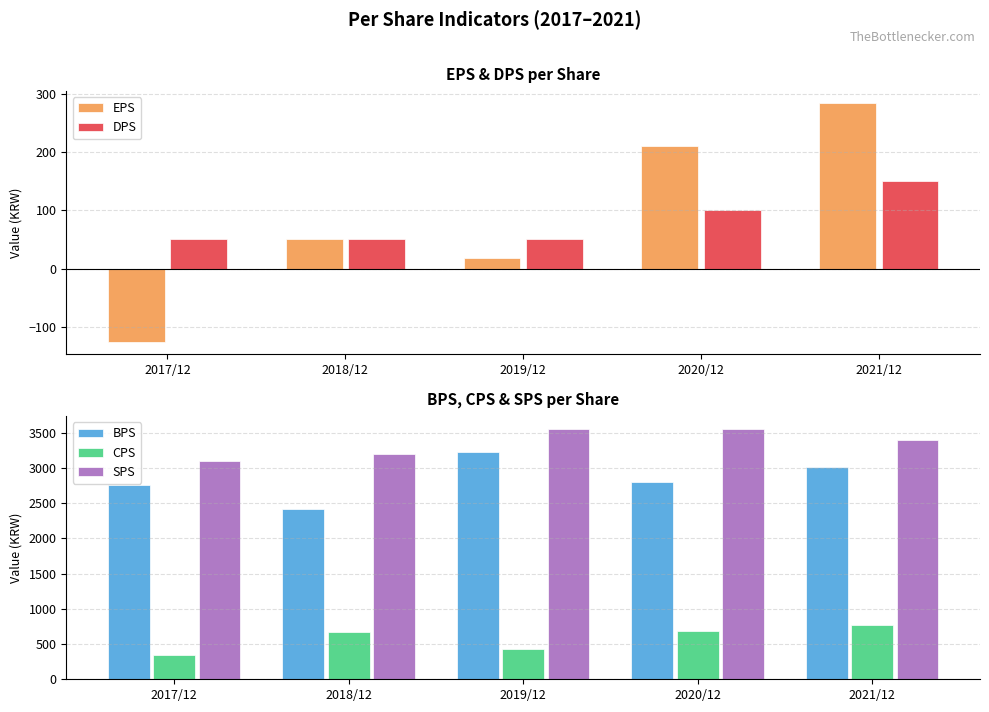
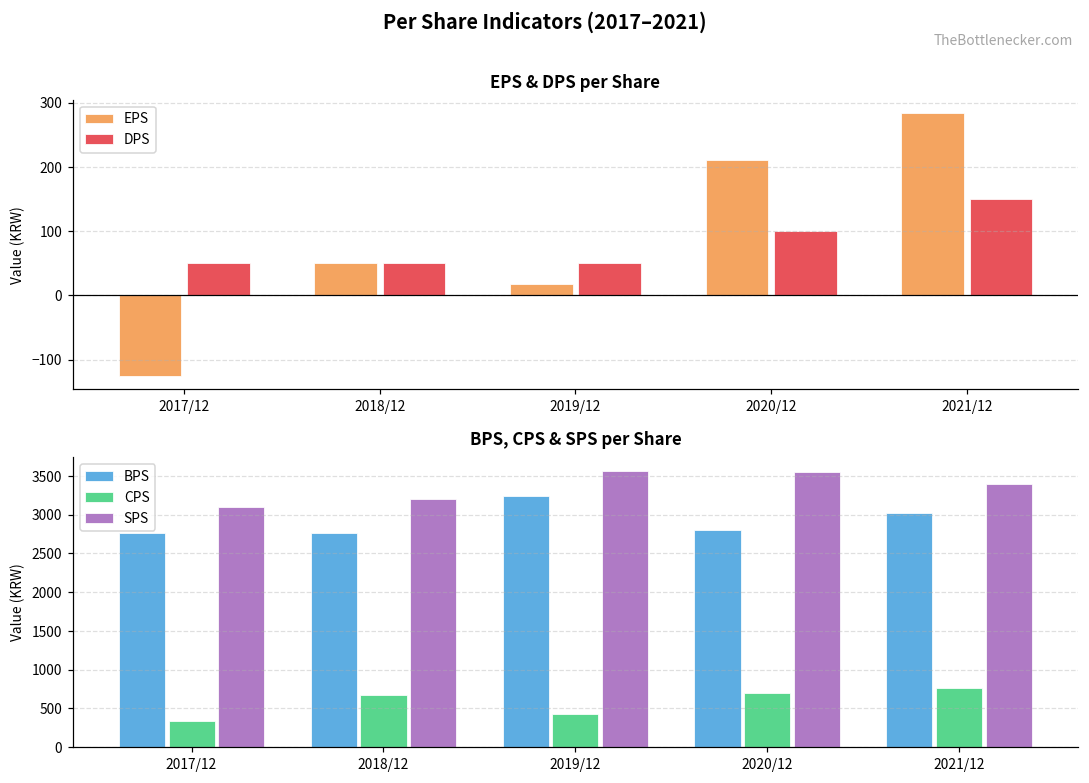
  {
    "EPS & DPS per Share": {
      "EPS": {
        "2017/12": -130,
        "2018/12": 50,
        "2019/12": 20,
        "2020/12": 210,
        "2021/12": 280
      },
      "DPS": {
        "2017/12": 50,
        "2018/12": 50,
        "2019/12": 50,
        "2020/12": 100,
        "2021/12": 150
      }
    },
    "BPS, CPS & SPS per Share": {
      "BPS": {
        "2017/12": 2800,
-       "2018/12": 2400,
+       "2018/12": 2800,
        "2019/12": 3200,
        "2020/12": 2800,
        "2021/12": 3000
      },
      "CPS": {
        "2017/12": 300,
        "2018/12": 700,
        "2019/12": 400,
        "2020/12": 700,
        "2021/12": 800
      },
      "SPS": {
        "2017/12": 3100,
        "2018/12": 3200,
        "2019/12": 3600,
        "2020/12": 3600,
        "2021/12": 3400
      }
    }
  }
